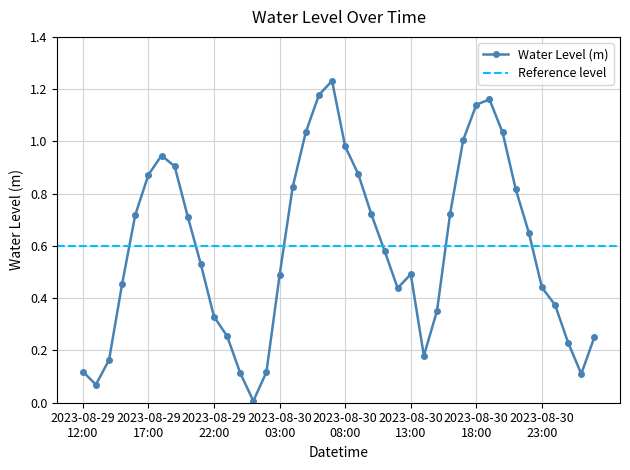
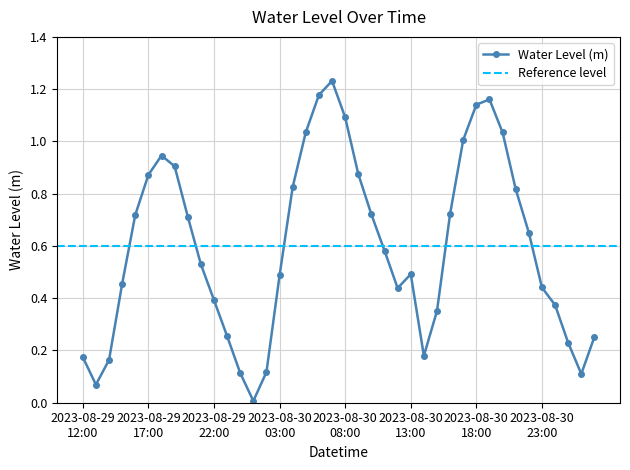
  {
-   "2023-08-29 12:00": 0.12,
+   "2023-08-29 12:00": 0.17,
    "2023-08-29 17:00": 0.87,
-   "2023-08-29 22:00": 0.33,
+   "2023-08-29 22:00": 0.39,
    "2023-08-30 03:00": 0.49,
-   "2023-08-30 08:00": 0.98,
+   "2023-08-30 08:00": 1.09,
    "2023-08-30 13:00": 0.49,
    "2023-08-30 18:00": 1.14,
    "2023-08-30 23:00": 0.44
  }
